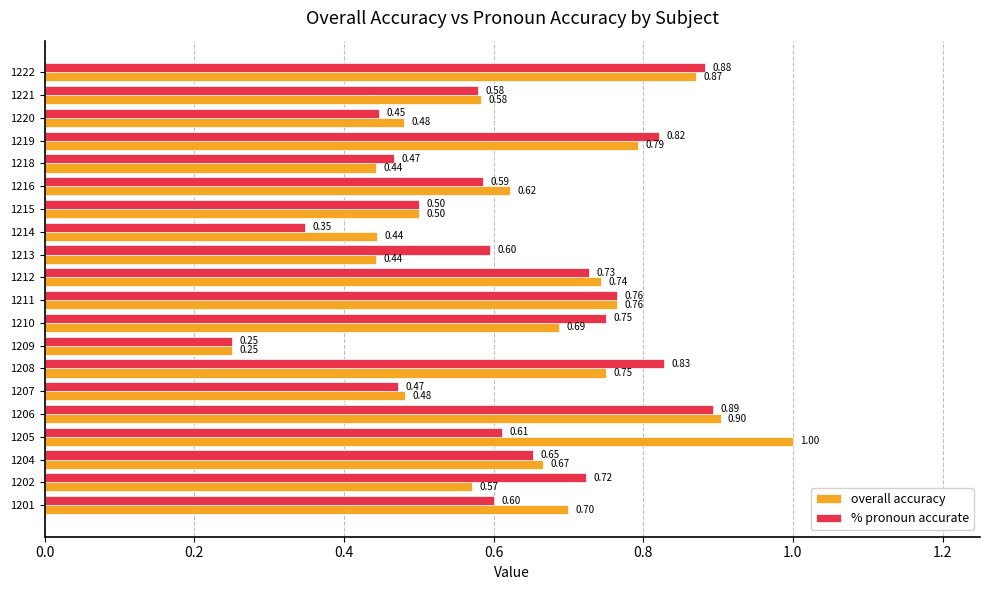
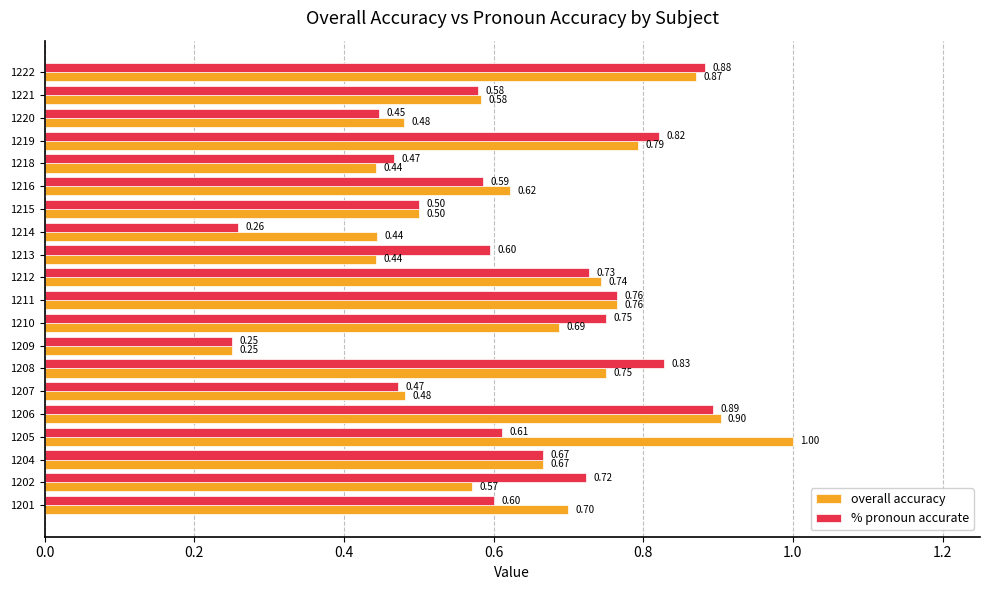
  {
    "overall accuracy": {
      "1222": 0.87,
      "1221": 0.58,
      "1220": 0.48,
      "1219": 0.79,
      "1218": 0.44,
      "1216": 0.62,
      "1215": 0.50,
      "1214": 0.44,
      "1213": 0.44,
      "1212": 0.74,
      "1211": 0.76,
      "1210": 0.69,
      "1209": 0.25,
      "1208": 0.75,
      "1207": 0.48,
      "1206": 0.90,
      "1205": 1.00,
      "1204": 0.67,
      "1202": 0.57,
      "1201": 0.70
    },
    "% pronoun accurate": {
      "1222": 0.88,
      "1220": 0.45,
      "1219": 0.82,
      "1218": 0.47,
      "1216": 0.59,
      "1215": 0.50,
-     "1214": 0.35,
+     "1214": 0.26,
      "1213": 0.60,
      "1212": 0.73,
      "1211": 0.76,
      "1210": 0.75,
      "1209": 0.25,
      "1208": 0.83,
      "1207": 0.47,
      "1206": 0.89,
      "1205": 0.61,
-     "1204": 0.65,
+     "1204": 0.67,
      "1202": 0.72,
      "1201": 0.60
    }
  }
